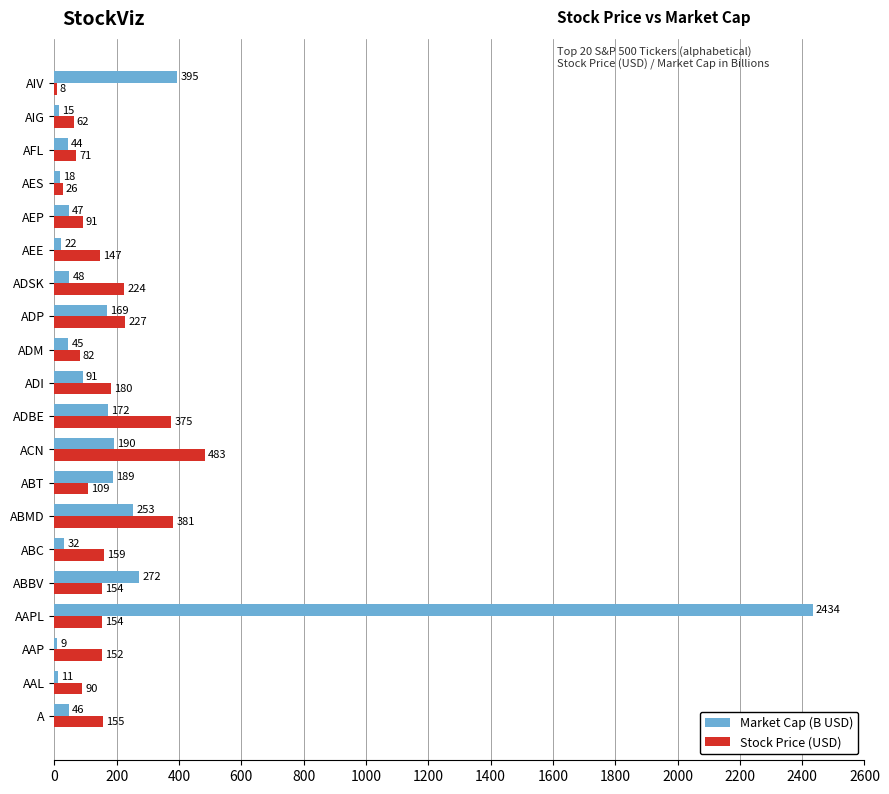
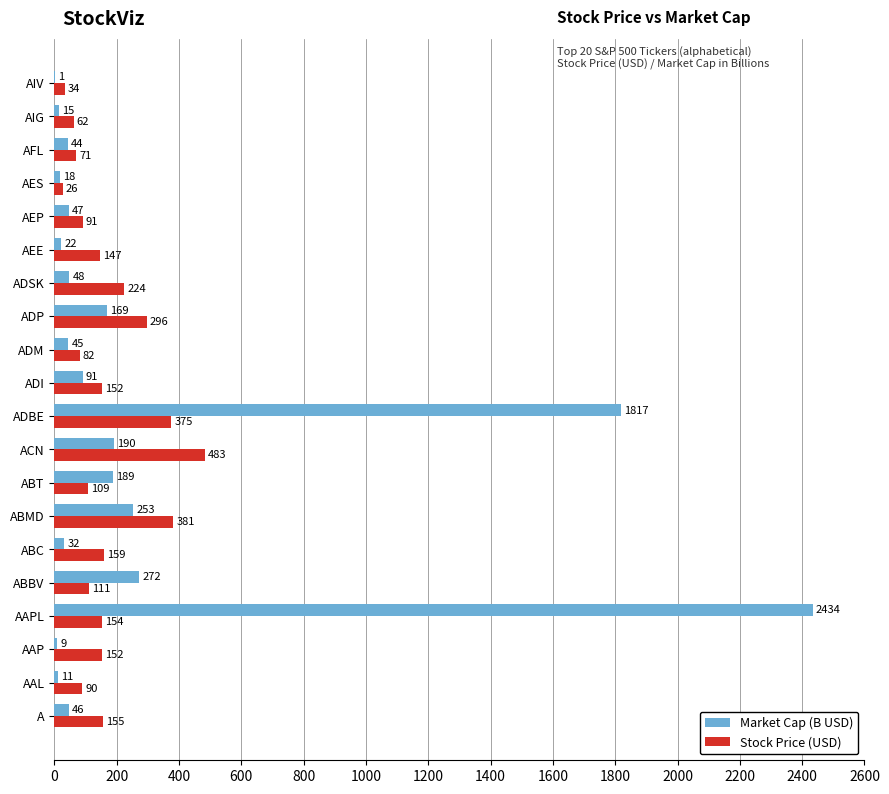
  {
    "Market Cap (B USD)": {
-     "AIV": 395,
+     "AIV": 1,
      "AIG": 15,
      "AFL": 44,
      "AES": 18,
      "AEP": 47,
      "AEE": 22,
      "ADSK": 48,
      "ADP": 169,
      "ADM": 45,
      "ADI": 91,
-     "ADBE": 172,
+     "ADBE": 1817,
      "ACN": 190,
      "ABT": 189,
      "ABMD": 253,
      "ABC": 32,
      "ABBV": 272,
      "AAPL": 2434,
      "AAP": 9,
      "AAL": 11,
      "A": 46
    },
    "Stock Price (USD)": {
-     "AIV": 8,
+     "AIV": 34,
      "AIG": 62,
      "AFL": 71,
      "AES": 26,
      "AEP": 91,
      "AEE": 147,
      "ADSK": 224,
-     "ADP": 227,
+     "ADP": 296,
      "ADM": 82,
-     "ADI": 180,
+     "ADI": 152,
      "ADBE": 375,
      "ACN": 483,
      "ABT": 109,
      "ABMD": 381,
      "ABC": 159,
-     "ABBV": 154,
+     "ABBV": 111,
      "AAPL": 154,
      "AAP": 152,
      "AAL": 90,
      "A": 155
    }
  }
